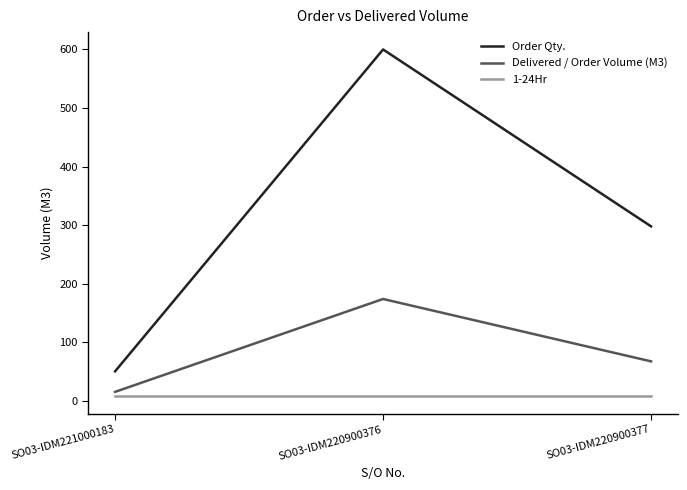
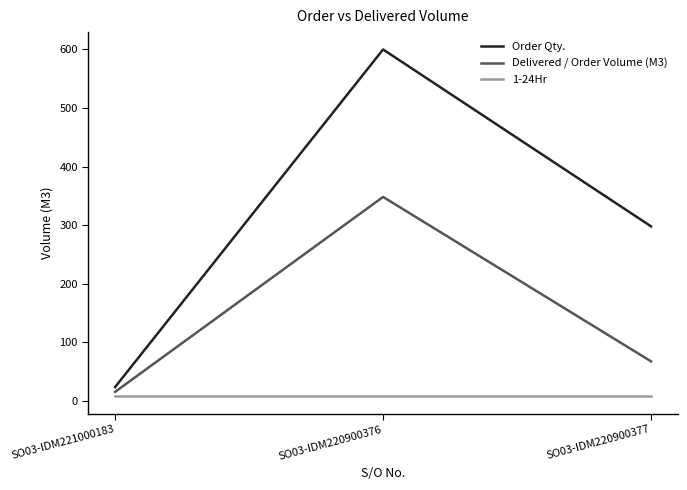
  {
    "Order Qty.": {
-     "SO03-IDM221000183": 50,
+     "SO03-IDM221000183": 20,
      "SO03-IDM220900376": 600,
      "SO03-IDM220900377": 300
    },
    "Delivered / Order Volume (M3)": {
      "SO03-IDM221000183": 10,
-     "SO03-IDM220900376": 170,
+     "SO03-IDM220900376": 350,
      "SO03-IDM220900377": 70
    },
    "1-24Hr": {
      "SO03-IDM221000183": 10,
      "SO03-IDM220900376": 10,
      "SO03-IDM220900377": 10
    }
  }
